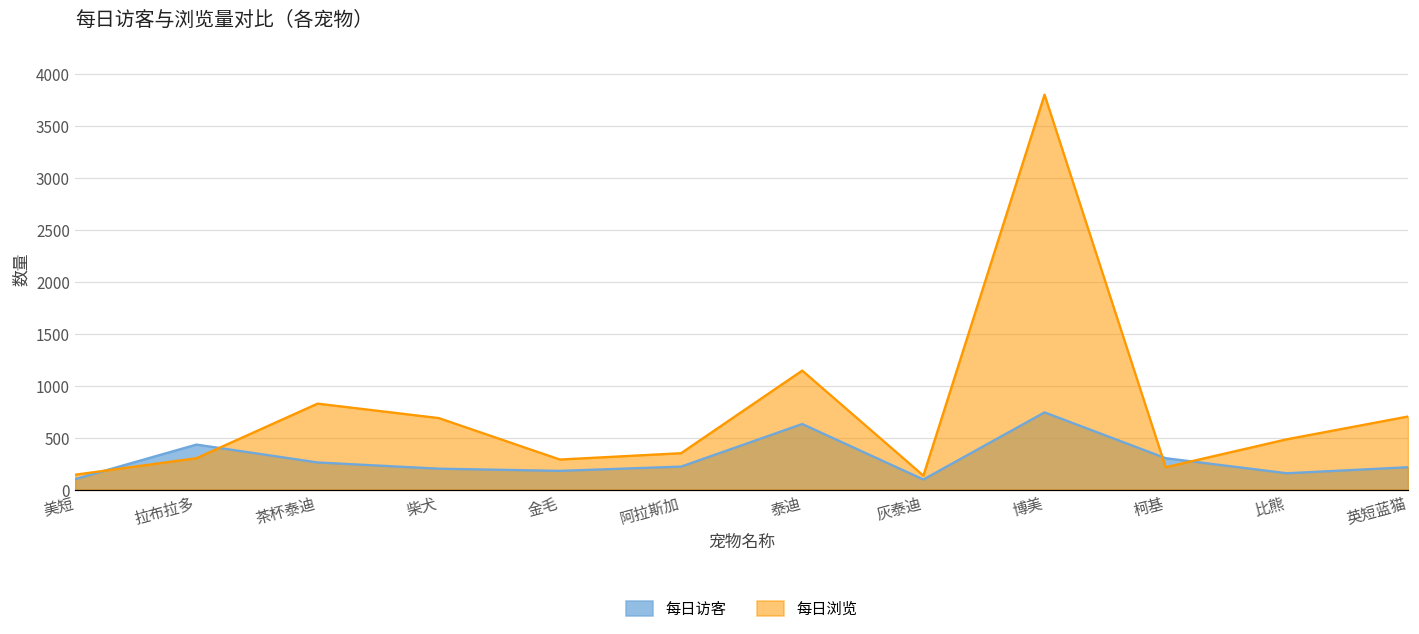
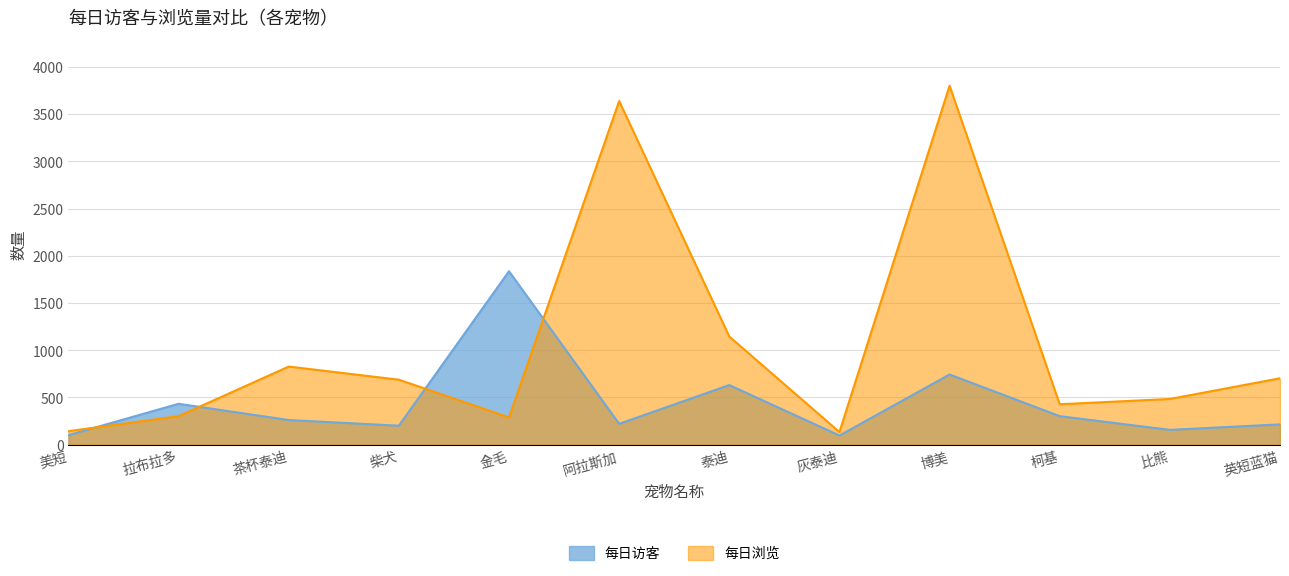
  {
    "每日访客": {
      "美短": 100,
      "拉布拉多": 400,
      "茶杯泰迪": 300,
      "柴犬": 200,
-     "金毛": 200,
+     "金毛": 1800,
      "阿拉斯加": 200,
      "泰迪": 600,
      "灰泰迪": 100,
      "博美": 700,
      "柯基": 300,
      "比熊": 200,
      "英短蓝猫": 200
    },
    "每日浏览": {
      "美短": 100,
      "拉布拉多": 300,
      "茶杯泰迪": 800,
      "柴犬": 700,
      "金毛": 300,
-     "阿拉斯加": 400,
+     "阿拉斯加": 3600,
      "泰迪": 1100,
      "灰泰迪": 100,
      "博美": 3800,
-     "柯基": 200,
+     "柯基": 400,
      "比熊": 500,
      "英短蓝猫": 700
    }
  }
